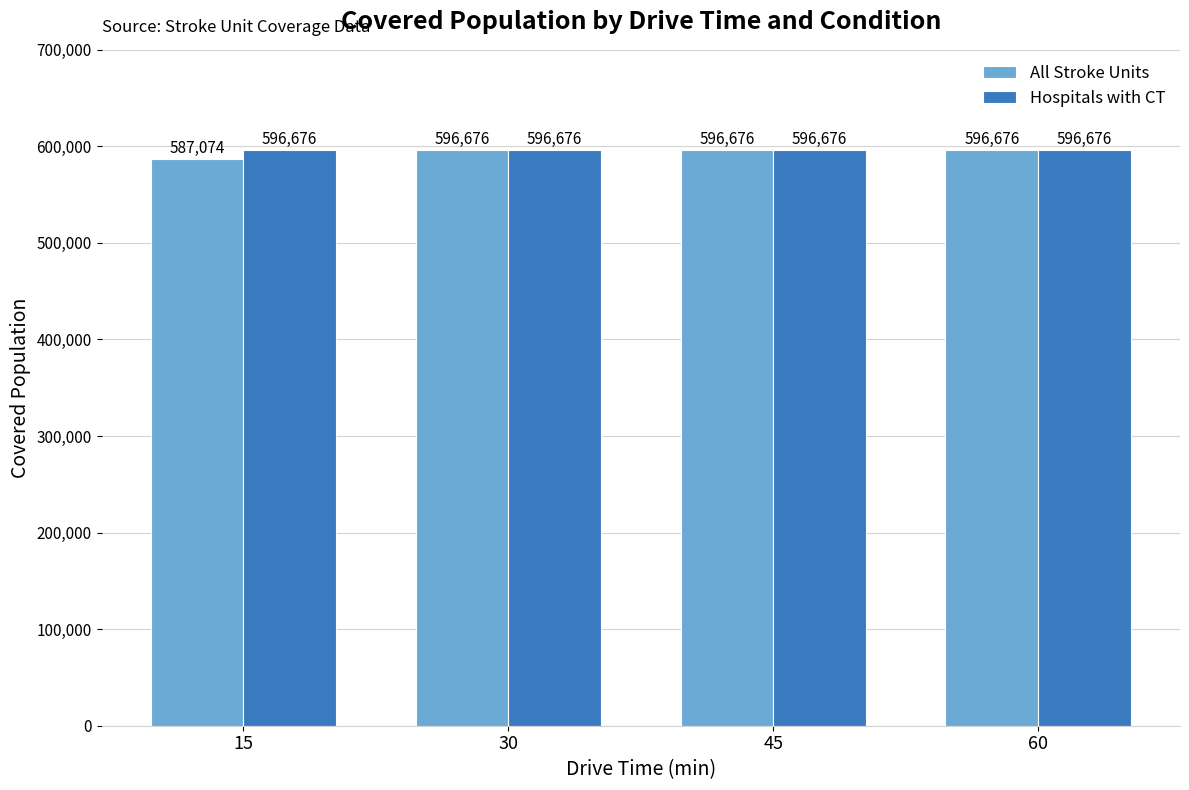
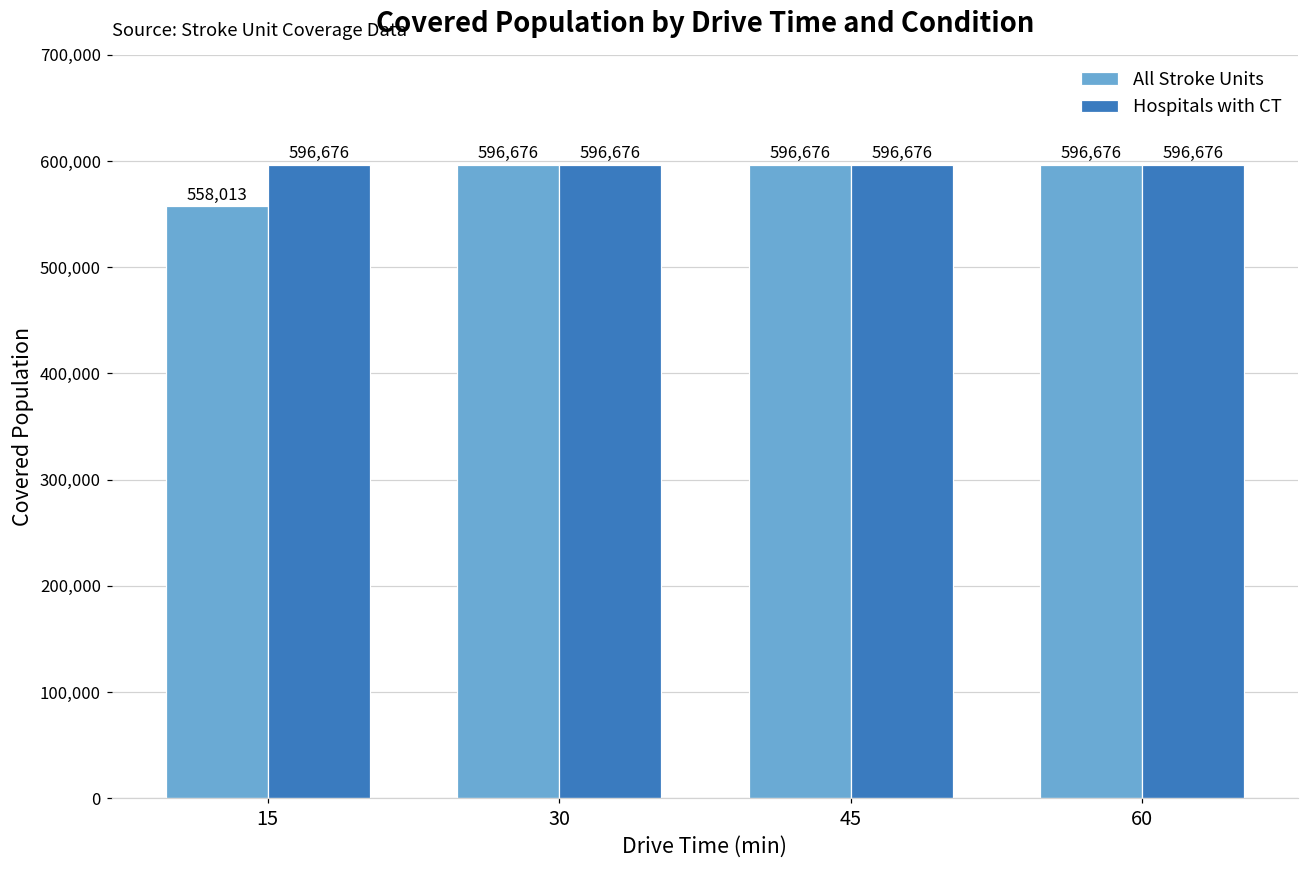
  {
    "All Stroke Units": {
-     "15": "587,074",
+     "15": "558,013",
      "30": "596,676",
      "45": "596,676",
      "60": "596,676"
    },
    "Hospitals with CT": {
      "15": "596,676",
      "30": "596,676",
      "45": "596,676",
      "60": "596,676"
    }
  }
